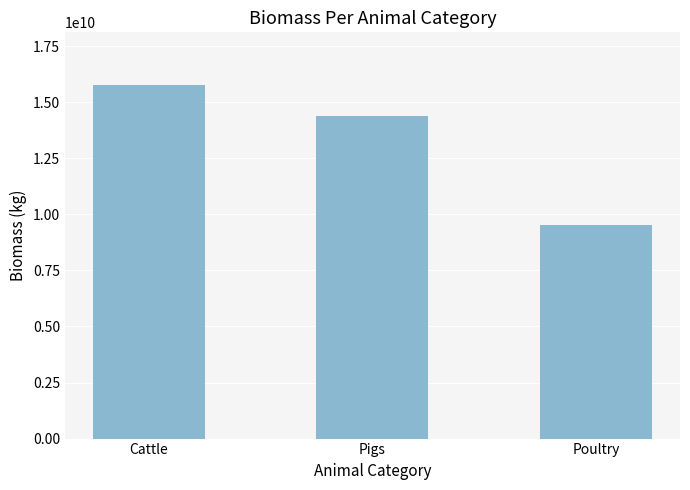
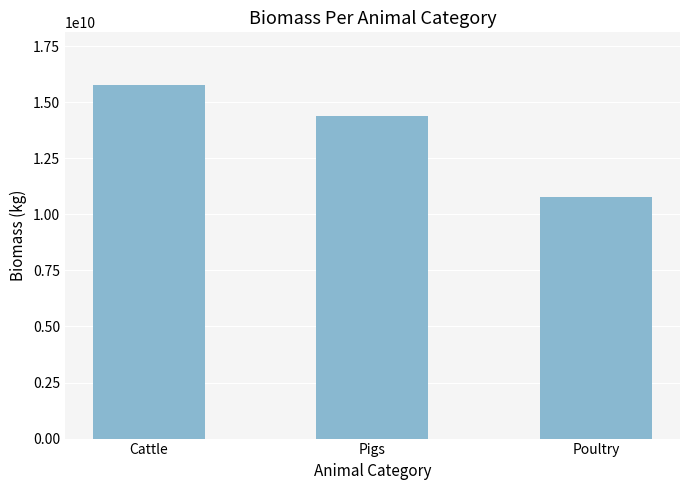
  {
    "Cattle": 15700000000,
    "Pigs": 14400000000,
-   "Poultry": 9500000000
+   "Poultry": 10800000000
  }
